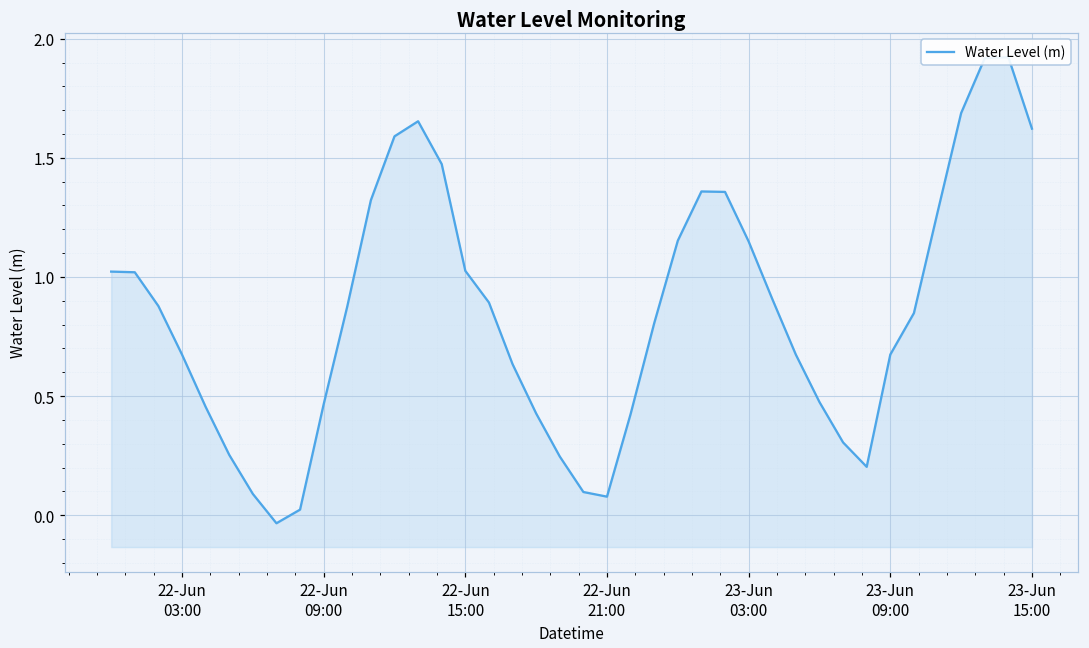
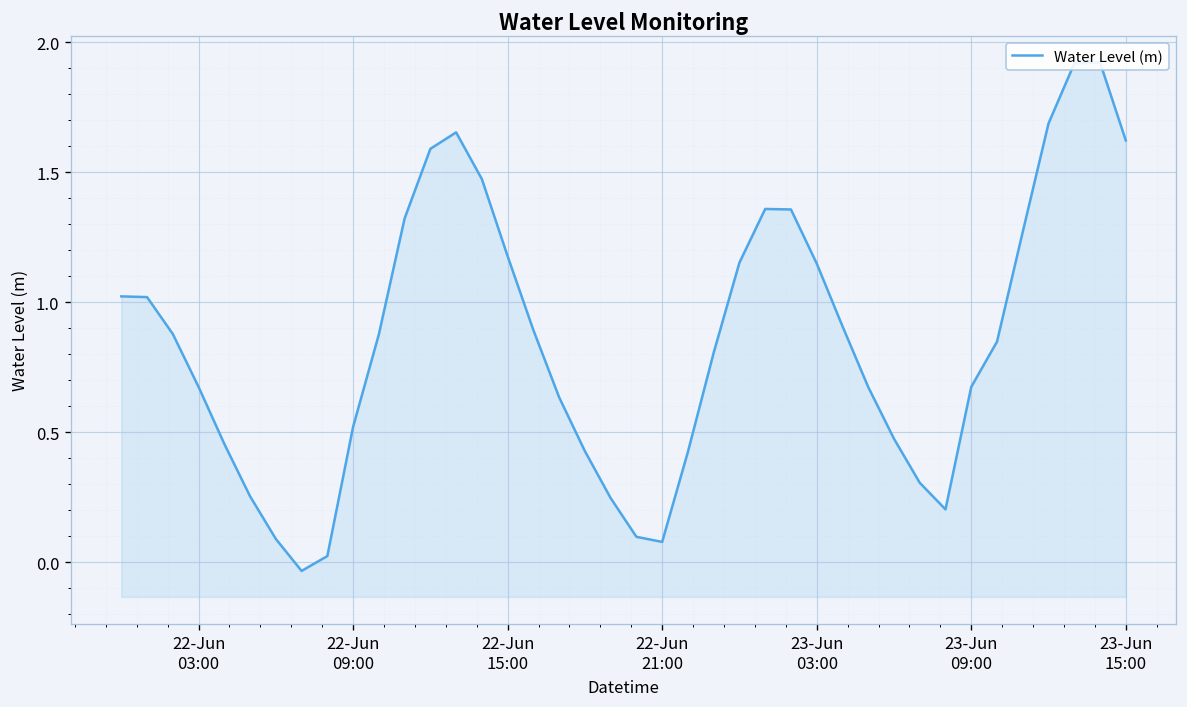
  {
    "22-Jun 03:00": 0.67,
-   "22-Jun 09:00": 0.47,
-   "22-Jun 15:00": 1.03,
+   "22-Jun 09:00": 0.52,
+   "22-Jun 15:00": 1.18,
    "22-Jun 21:00": 0.08,
    "23-Jun 03:00": 1.15,
    "23-Jun 09:00": 0.67,
    "23-Jun 15:00": 1.62
  }
